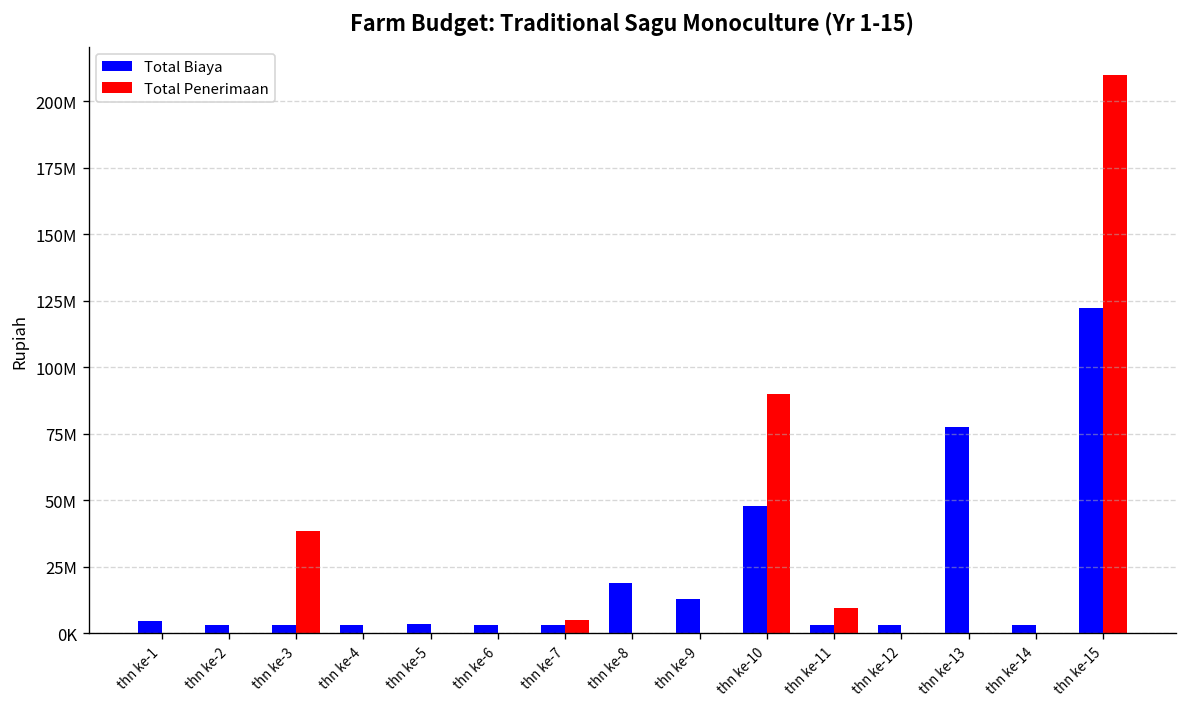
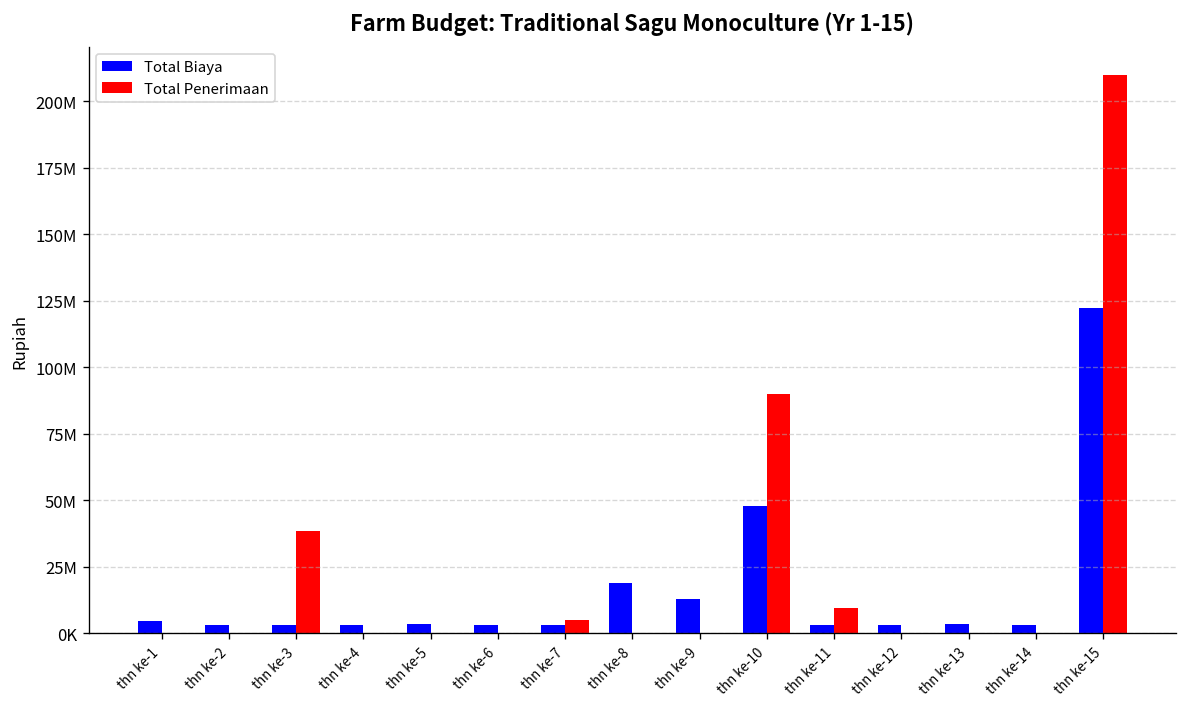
  {
    "Total Biaya": {
      "thn ke-1": 4000000,
      "thn ke-2": 3000000,
      "thn ke-3": 3000000,
      "thn ke-4": 3000000,
      "thn ke-5": 4000000,
      "thn ke-6": 3000000,
      "thn ke-7": 3000000,
      "thn ke-8": 19000000,
      "thn ke-9": 13000000,
      "thn ke-10": 48000000,
      "thn ke-11": 3000000,
      "thn ke-12": 3000000,
-     "thn ke-13": 78000000,
+     "thn ke-13": 4000000,
      "thn ke-14": 3000000,
      "thn ke-15": 122000000
    },
    "Total Penerimaan": {
      "thn ke-1": 0,
      "thn ke-2": 0,
      "thn ke-3": 39000000,
      "thn ke-4": 0,
      "thn ke-5": 0,
      "thn ke-6": 0,
      "thn ke-7": 5000000,
      "thn ke-8": 0,
      "thn ke-9": 0,
      "thn ke-10": 90000000,
      "thn ke-11": 9000000,
      "thn ke-12": 0,
      "thn ke-13": 0,
      "thn ke-14": 0,
      "thn ke-15": 210000000
    }
  }
